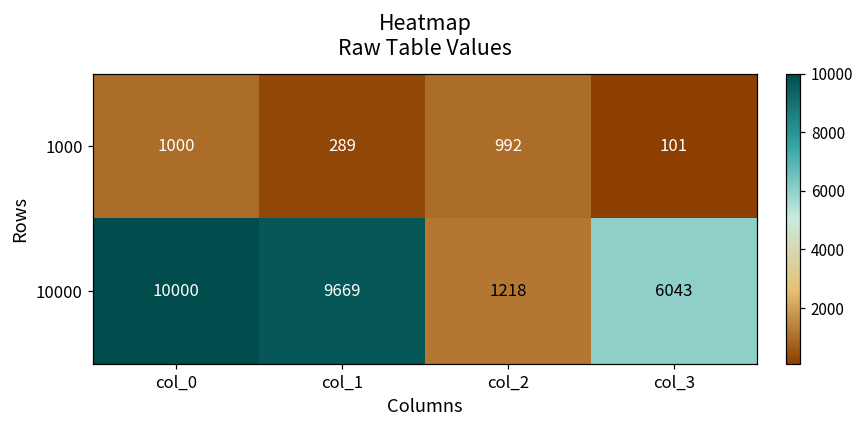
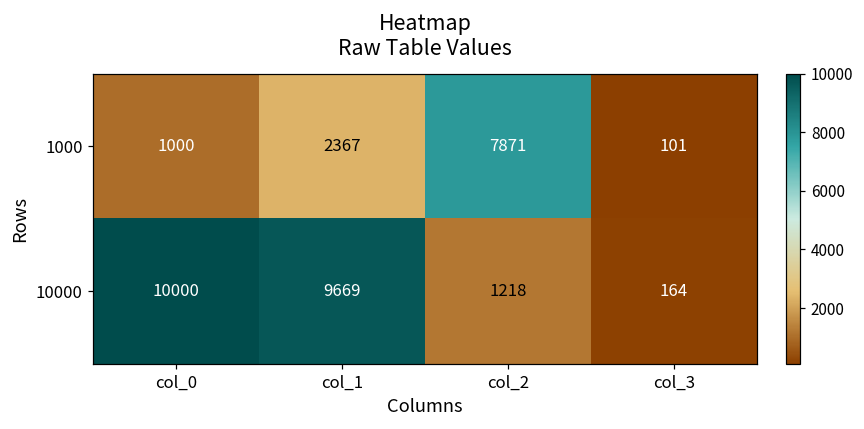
  {
    "1000": {
      "col_0": 1000,
-     "col_1": 289,
-     "col_2": 992,
+     "col_1": 2367,
+     "col_2": 7871,
      "col_3": 101
    },
    "10000": {
      "col_0": 10000,
      "col_1": 9669,
      "col_2": 1218,
-     "col_3": 6043
+     "col_3": 164
    }
  }
